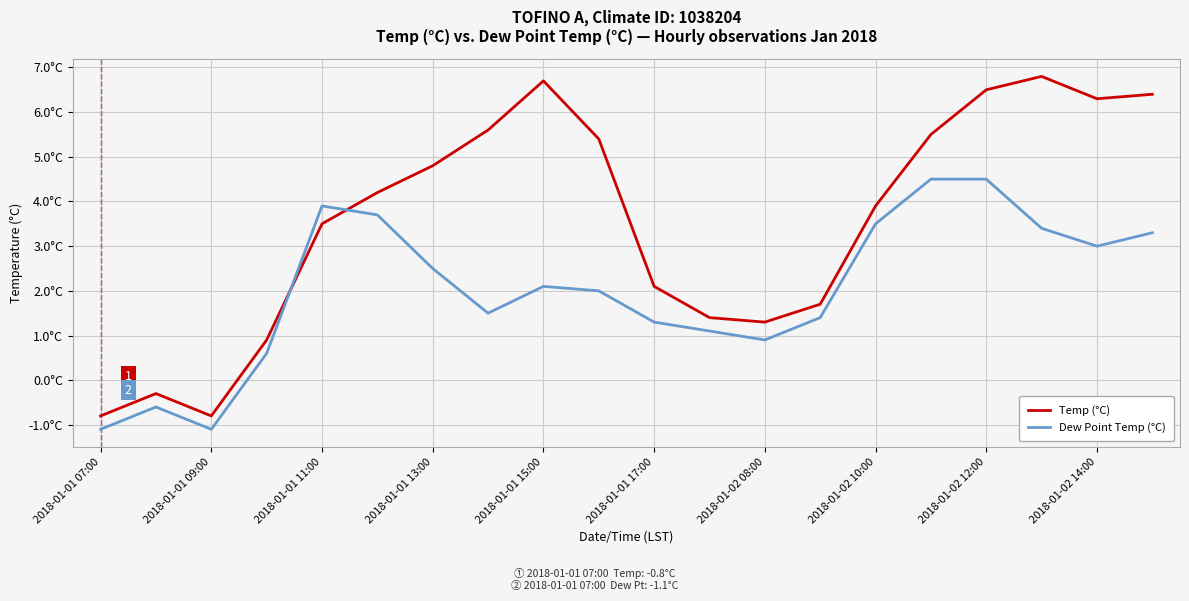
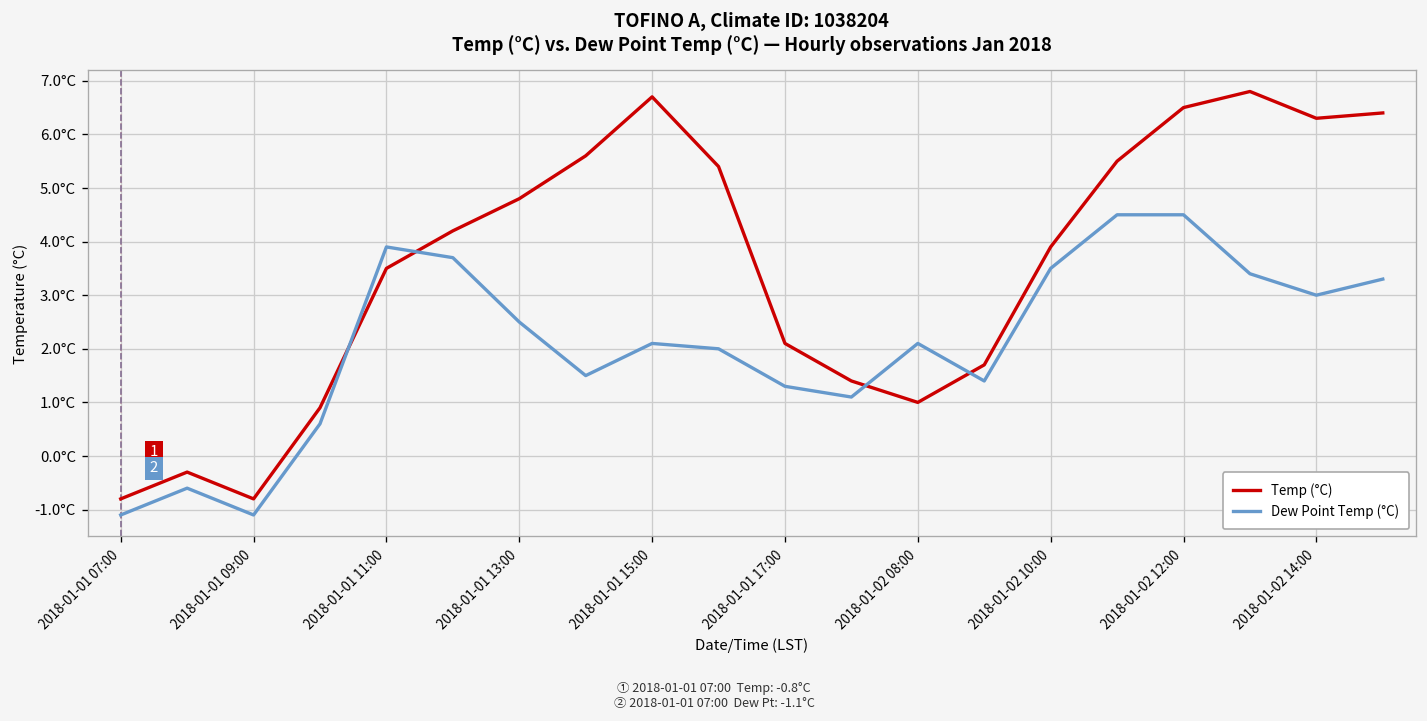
  {
    "Temp (°C)": {
      "2018-01-01 07:00": "-0.8°C",
      "2018-01-01 09:00": "-0.8°C",
      "2018-01-01 11:00": "3.5°C",
      "2018-01-01 13:00": "4.8°C",
      "2018-01-01 15:00": "6.7°C",
      "2018-01-01 17:00": "2.1°C",
-     "2018-01-02 08:00": "1.3°C",
+     "2018-01-02 08:00": "1.0°C",
      "2018-01-02 10:00": "3.9°C",
      "2018-01-02 12:00": "6.5°C",
      "2018-01-02 14:00": "6.3°C"
    },
    "Dew Point Temp (°C)": {
      "2018-01-01 07:00": "-1.1°C",
      "2018-01-01 09:00": "-1.1°C",
      "2018-01-01 11:00": "3.9°C",
      "2018-01-01 13:00": "2.5°C",
      "2018-01-01 15:00": "2.1°C",
      "2018-01-01 17:00": "1.3°C",
-     "2018-01-02 08:00": "0.9°C",
+     "2018-01-02 08:00": "2.1°C",
      "2018-01-02 10:00": "3.5°C",
      "2018-01-02 12:00": "4.5°C",
      "2018-01-02 14:00": "3.0°C"
    }
  }
